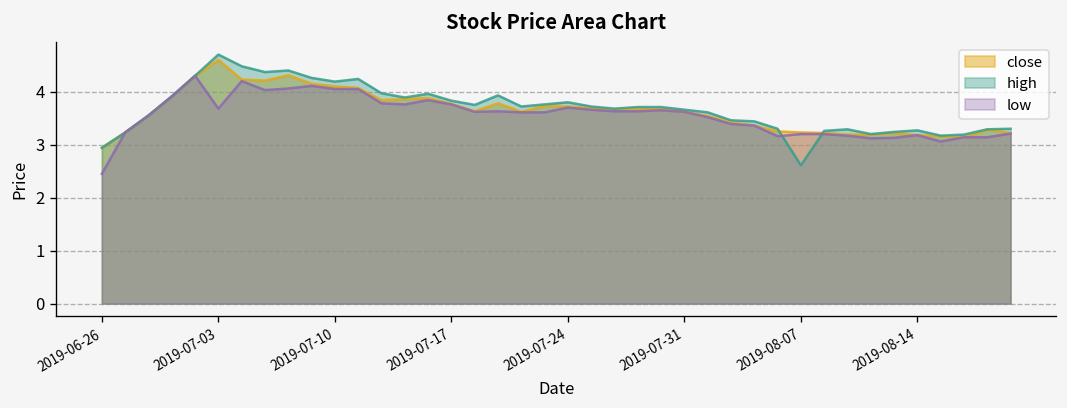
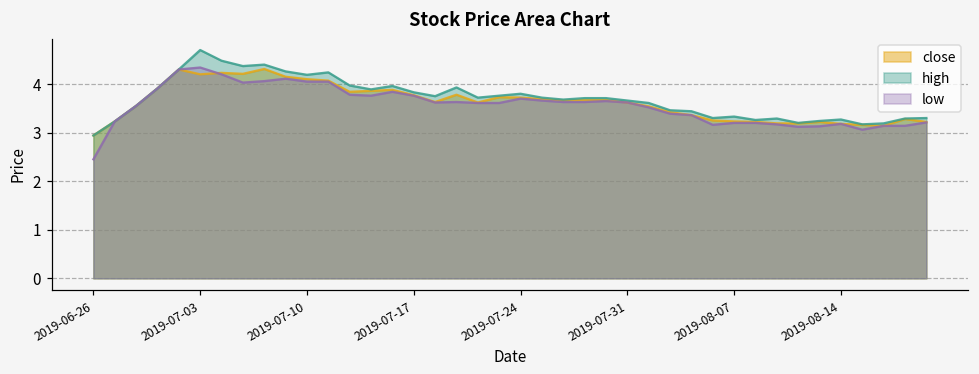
  {
    "close": {
-     "2019-07-03": 4.6
+     "2019-07-03": 4.2
    },
    "high": {
      "2019-07-03": 4.7,
      "2019-07-10": 4.2,
      "2019-07-17": 3.8,
      "2019-07-24": 3.8,
-     "2019-08-07": 2.6,
+     "2019-08-07": 3.3,
      "2019-08-14": 3.3
    },
    "low": {
      "2019-06-26": 2.5,
-     "2019-07-03": 3.7
+     "2019-07-03": 4.3
    }
  }
